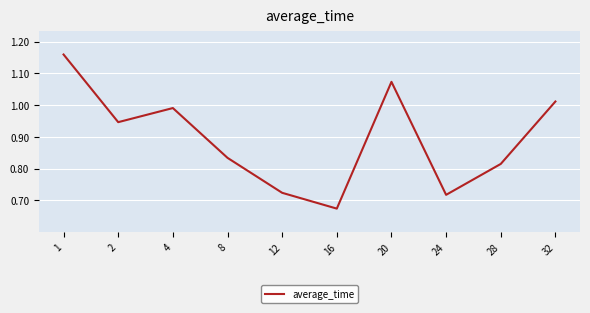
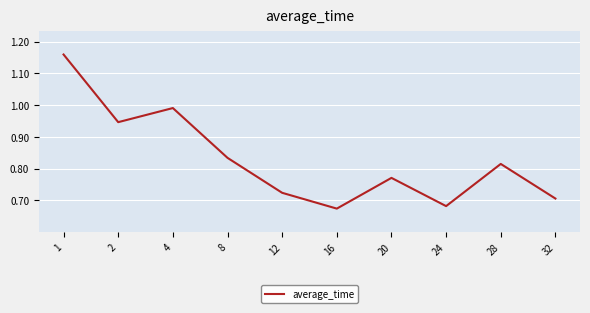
  {
    "1": 1.16,
    "2": 0.95,
    "4": 0.99,
    "8": 0.83,
    "12": 0.72,
    "16": 0.67,
-   "20": 1.07,
-   "24": 0.72,
+   "20": 0.77,
+   "24": 0.68,
    "28": 0.82,
-   "32": 1.01
+   "32": 0.71
  }
